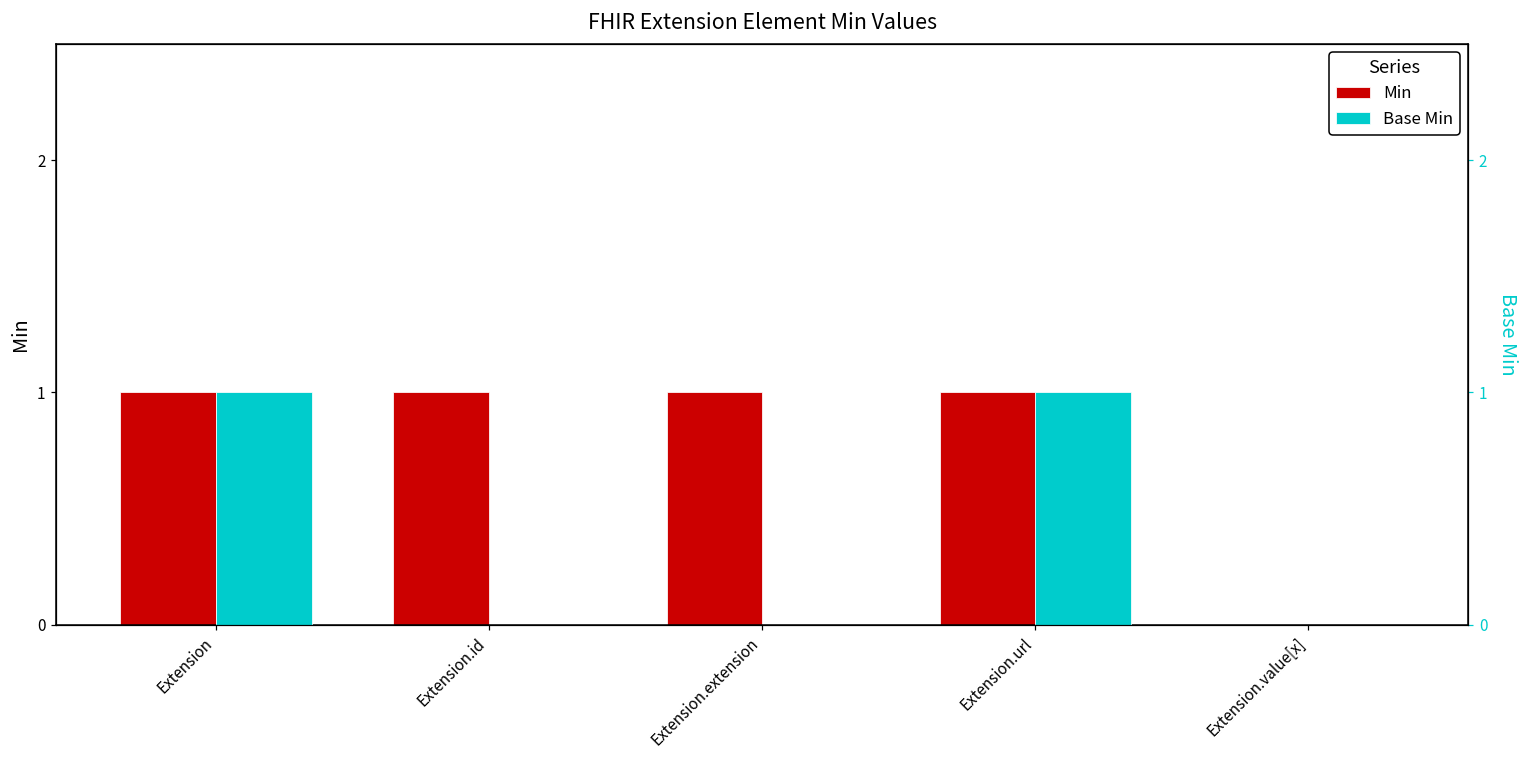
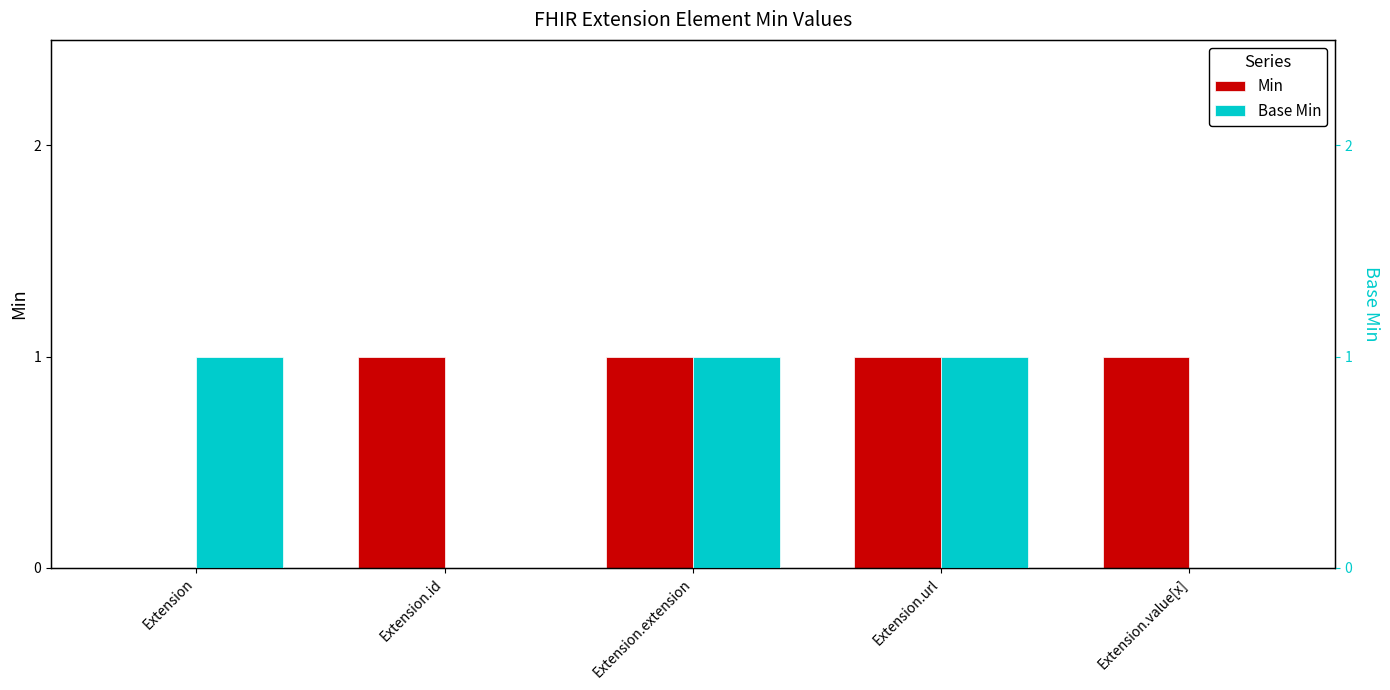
  {
    "Min": {
-     "Extension": 1,
+     "Extension": 0,
      "Extension.id": 1,
      "Extension.extension": 1,
      "Extension.url": 1,
-     "Extension.value[x]": 0
+     "Extension.value[x]": 1
    },
    "Base Min": {
      "Extension": 1,
      "Extension.id": 0,
-     "Extension.extension": 0,
+     "Extension.extension": 1,
      "Extension.url": 1,
      "Extension.value[x]": 0
    }
  }
